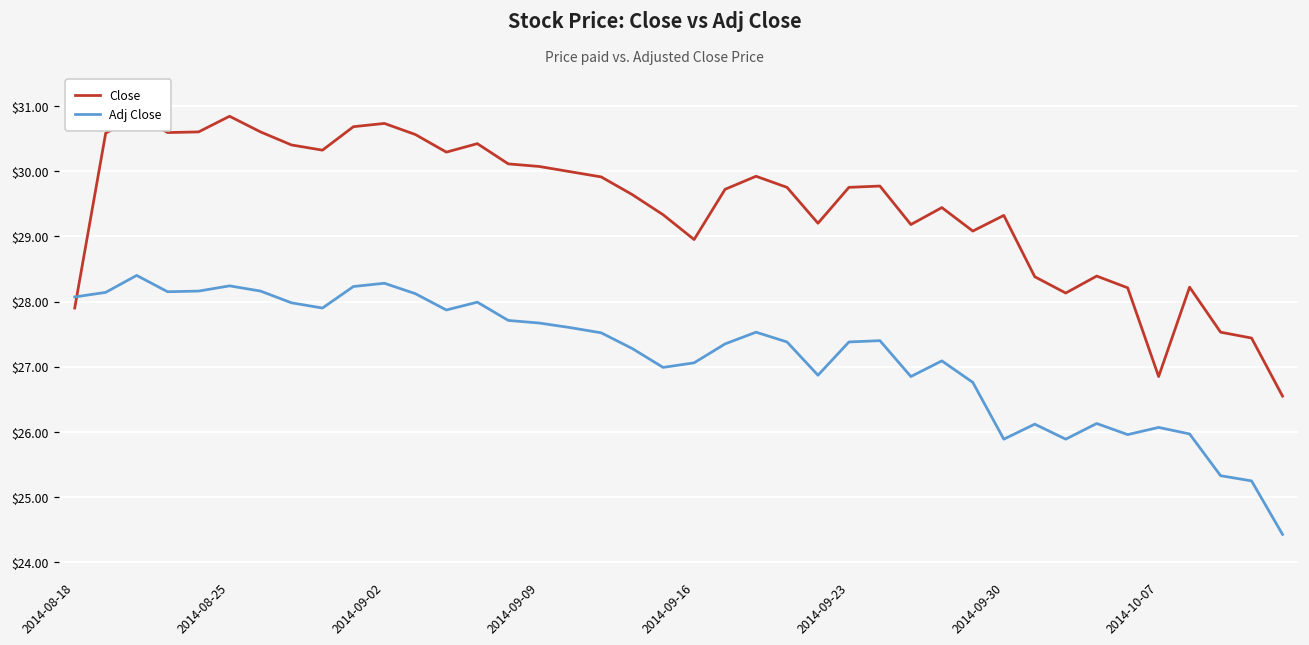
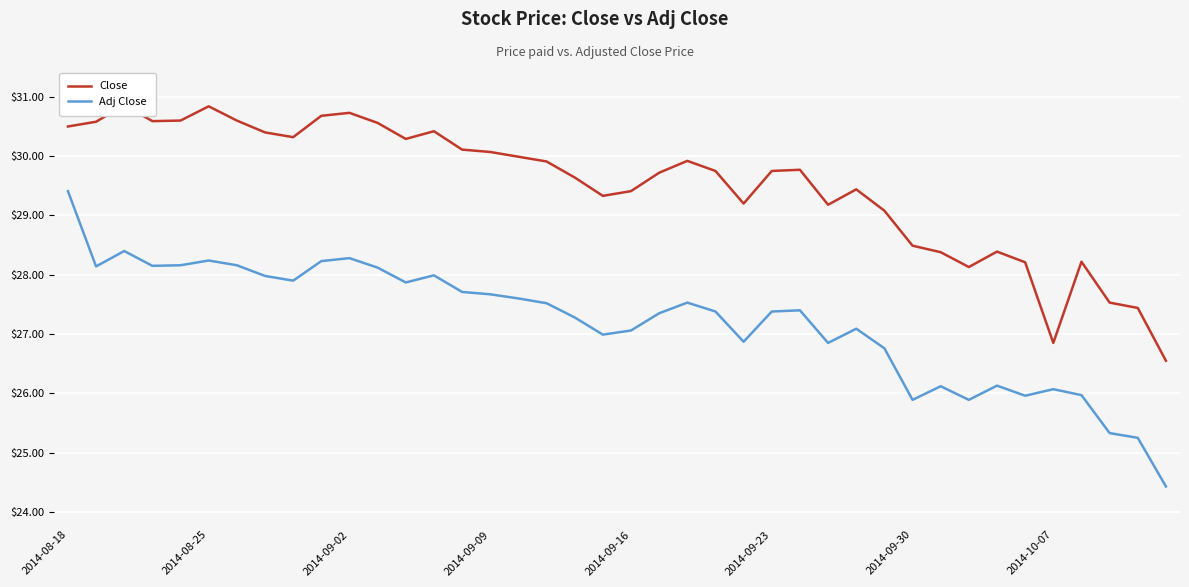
  {
    "Close": {
-     "2014-08-18": "$27.9",
+     "2014-08-18": "$30.5",
      "2014-08-25": "$30.8",
      "2014-09-02": "$30.7",
      "2014-09-09": "$30.1",
-     "2014-09-16": "$29.0",
+     "2014-09-16": "$29.4",
      "2014-09-23": "$29.8",
-     "2014-09-30": "$29.3",
+     "2014-09-30": "$28.5",
      "2014-10-07": "$26.9"
    },
    "Adj Close": {
-     "2014-08-18": "$28.1",
+     "2014-08-18": "$29.4",
      "2014-08-25": "$28.2",
      "2014-09-02": "$28.3",
      "2014-09-09": "$27.7",
      "2014-09-16": "$27.1",
      "2014-09-23": "$27.4",
      "2014-09-30": "$25.9",
      "2014-10-07": "$26.1"
    }
  }
